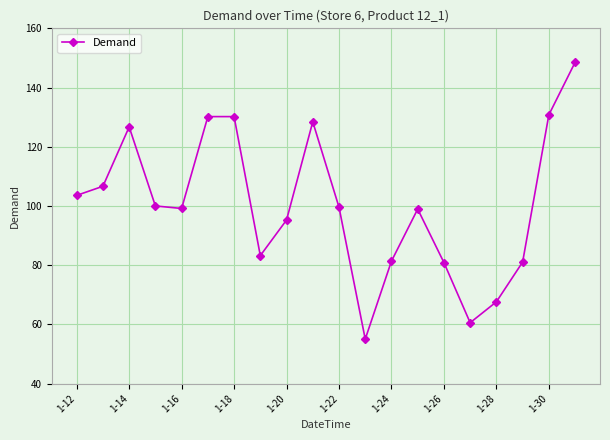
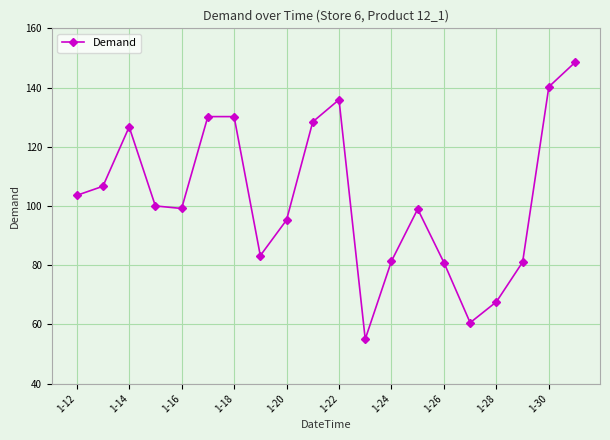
  {
    "1-12": 104,
    "1-14": 127,
    "1-16": 99,
    "1-18": 130,
    "1-20": 95,
-   "1-22": 100,
+   "1-22": 136,
    "1-24": 81,
    "1-26": 81,
    "1-28": 68,
-   "1-30": 131
+   "1-30": 140
  }
